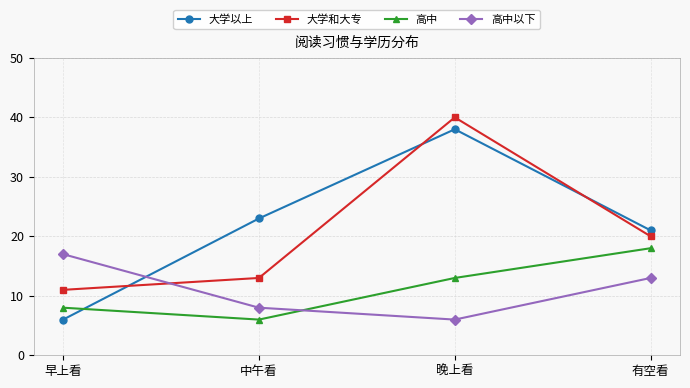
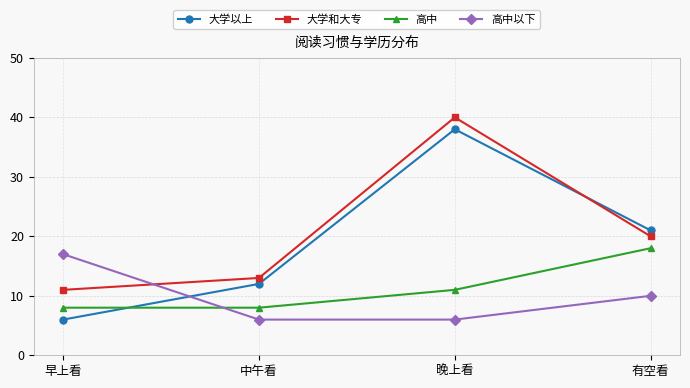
  {
    "大学以上": {
      "早上看": 6,
-     "中午看": 23,
+     "中午看": 12,
      "晚上看": 38,
      "有空看": 21
    },
    "大学和大专": {
      "早上看": 11,
      "中午看": 13,
      "晚上看": 40,
      "有空看": 20
    },
    "高中": {
      "早上看": 8,
-     "中午看": 6,
-     "晚上看": 13,
+     "中午看": 8,
+     "晚上看": 11,
      "有空看": 18
    },
    "高中以下": {
      "早上看": 17,
-     "中午看": 8,
+     "中午看": 6,
      "晚上看": 6,
-     "有空看": 13
+     "有空看": 10
    }
  }
